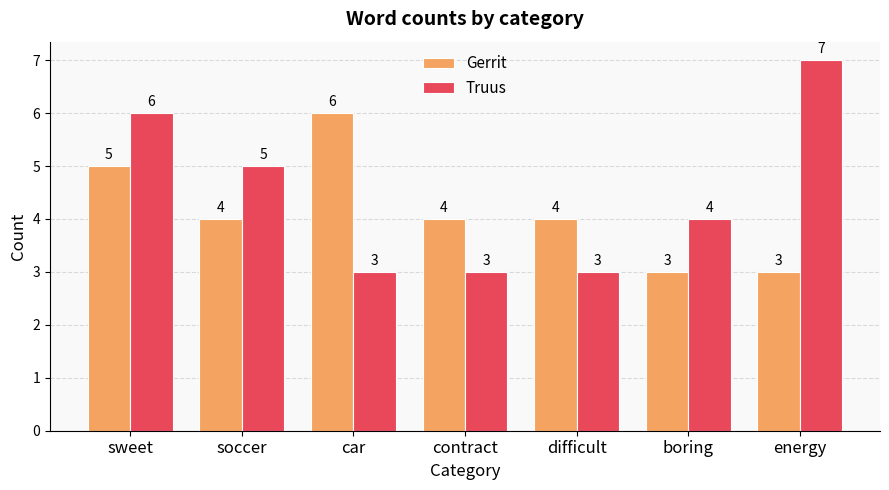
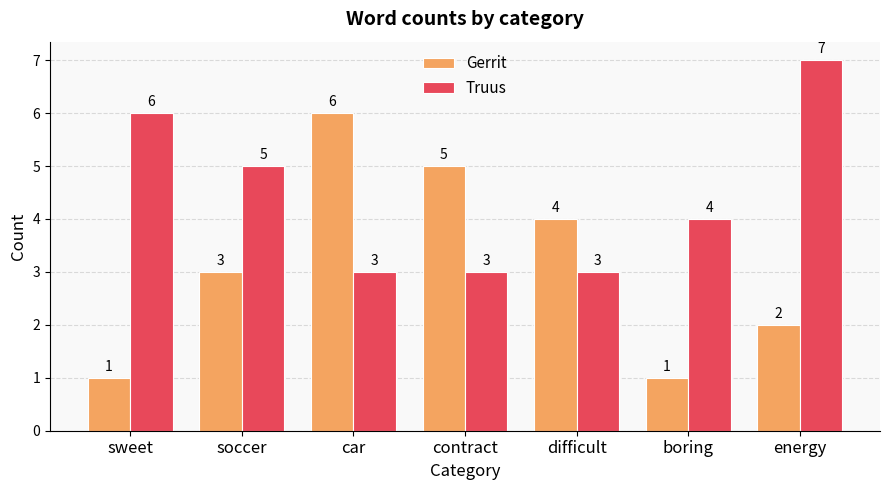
  {
    "Gerrit": {
-     "sweet": 5,
-     "soccer": 4,
+     "sweet": 1,
+     "soccer": 3,
      "car": 6,
-     "contract": 4,
+     "contract": 5,
      "difficult": 4,
-     "boring": 3,
-     "energy": 3
+     "boring": 1,
+     "energy": 2
    },
    "Truus": {
      "sweet": 6,
      "soccer": 5,
      "car": 3,
      "contract": 3,
      "difficult": 3,
      "boring": 4,
      "energy": 7
    }
  }
